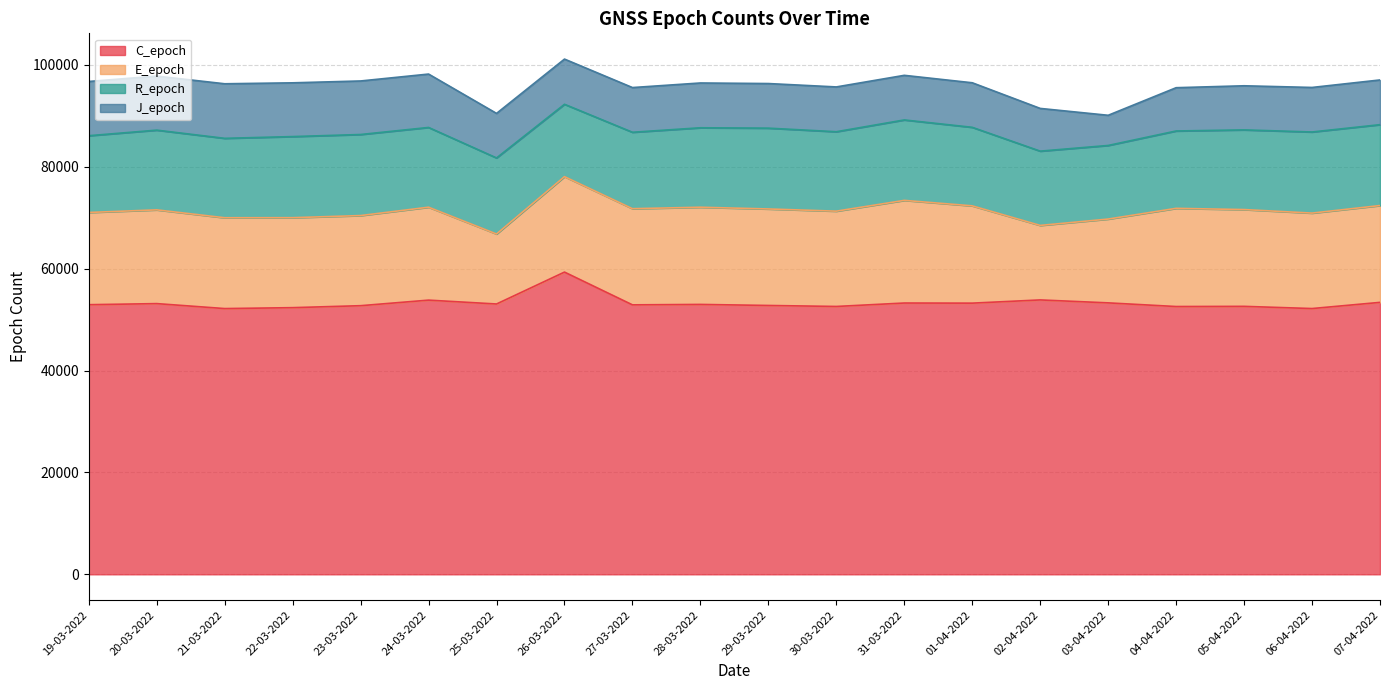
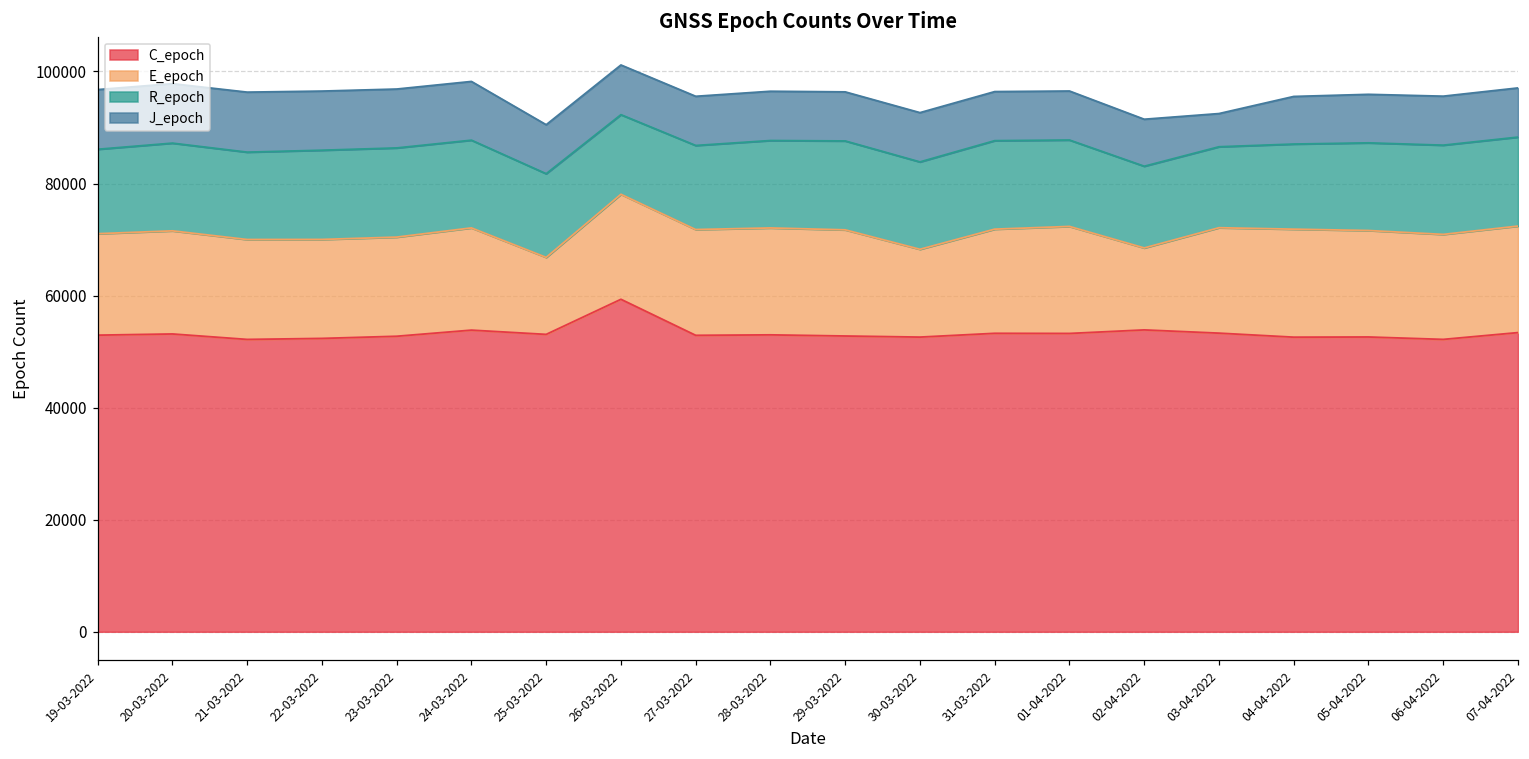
  {
    "C_epoch": {
      "19-03-2022": 53000,
      "20-03-2022": 53000,
      "21-03-2022": 52000,
      "22-03-2022": 52000,
      "23-03-2022": 53000,
      "24-03-2022": 54000,
      "25-03-2022": 53000,
      "26-03-2022": 59000,
      "27-03-2022": 53000,
      "28-03-2022": 53000,
      "29-03-2022": 53000,
      "30-03-2022": 53000,
      "31-03-2022": 53000,
      "01-04-2022": 53000,
      "02-04-2022": 54000,
      "03-04-2022": 53000,
      "04-04-2022": 53000,
      "05-04-2022": 53000,
      "06-04-2022": 52000,
      "07-04-2022": 53000
    },
    "E_epoch": {
      "19-03-2022": 18000,
      "20-03-2022": 18000,
      "21-03-2022": 18000,
      "22-03-2022": 18000,
      "23-03-2022": 18000,
      "24-03-2022": 18000,
      "25-03-2022": 14000,
      "26-03-2022": 19000,
      "27-03-2022": 19000,
      "28-03-2022": 19000,
      "29-03-2022": 19000,
-     "30-03-2022": 19000,
-     "31-03-2022": 20000,
+     "30-03-2022": 16000,
+     "31-03-2022": 19000,
      "01-04-2022": 19000,
      "02-04-2022": 15000,
-     "03-04-2022": 16000,
+     "03-04-2022": 19000,
      "04-04-2022": 19000,
      "05-04-2022": 19000,
      "06-04-2022": 19000,
      "07-04-2022": 19000
    }
  }
